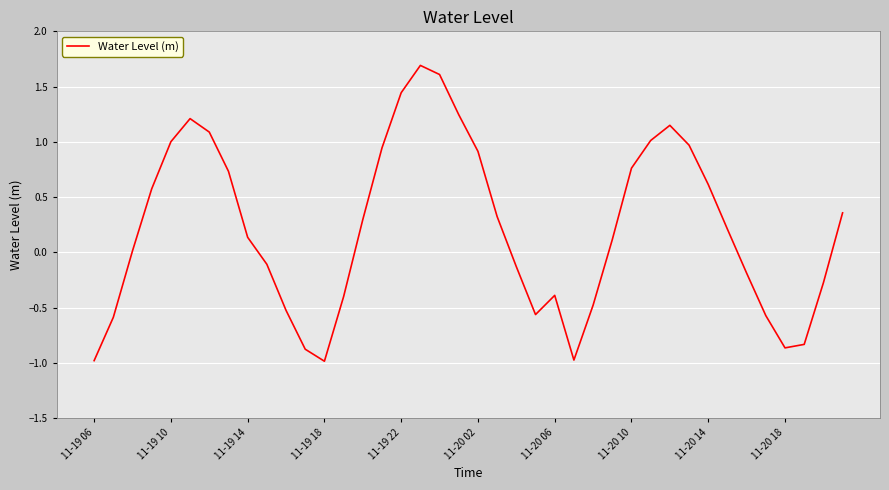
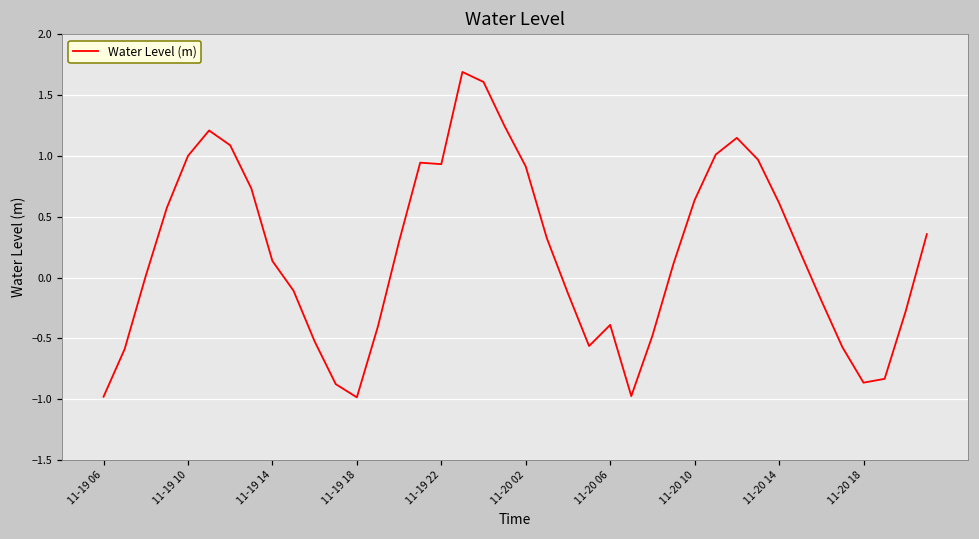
  {
    "11-19 06": -0.98,
    "11-19 10": 1.00,
    "11-19 14": 0.14,
    "11-19 18": -0.98,
-   "11-19 22": 1.44,
+   "11-19 22": 0.93,
    "11-20 02": 0.91,
    "11-20 06": -0.39,
-   "11-20 10": 0.76,
+   "11-20 10": 0.64,
    "11-20 14": 0.61,
    "11-20 18": -0.86
  }
